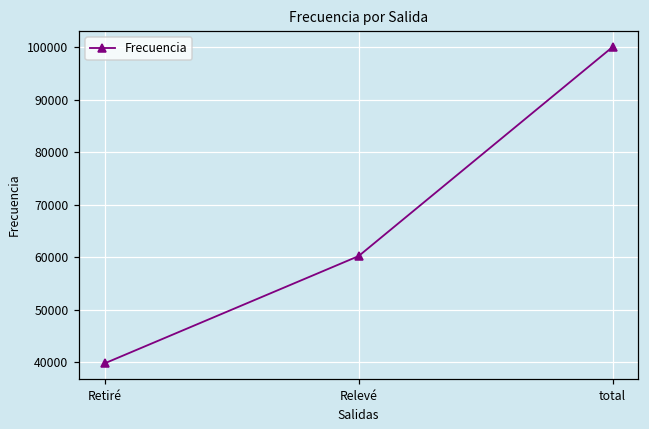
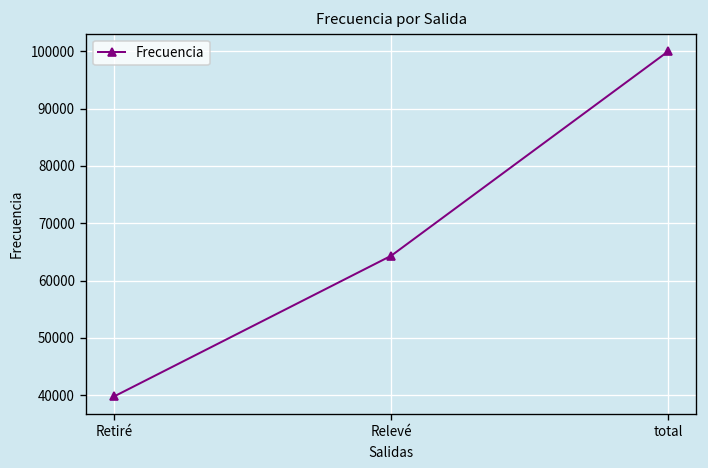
  {
    "Retiré": 40000,
-   "Relevé": 60000,
+   "Relevé": 64000,
    "total": 100000
  }
